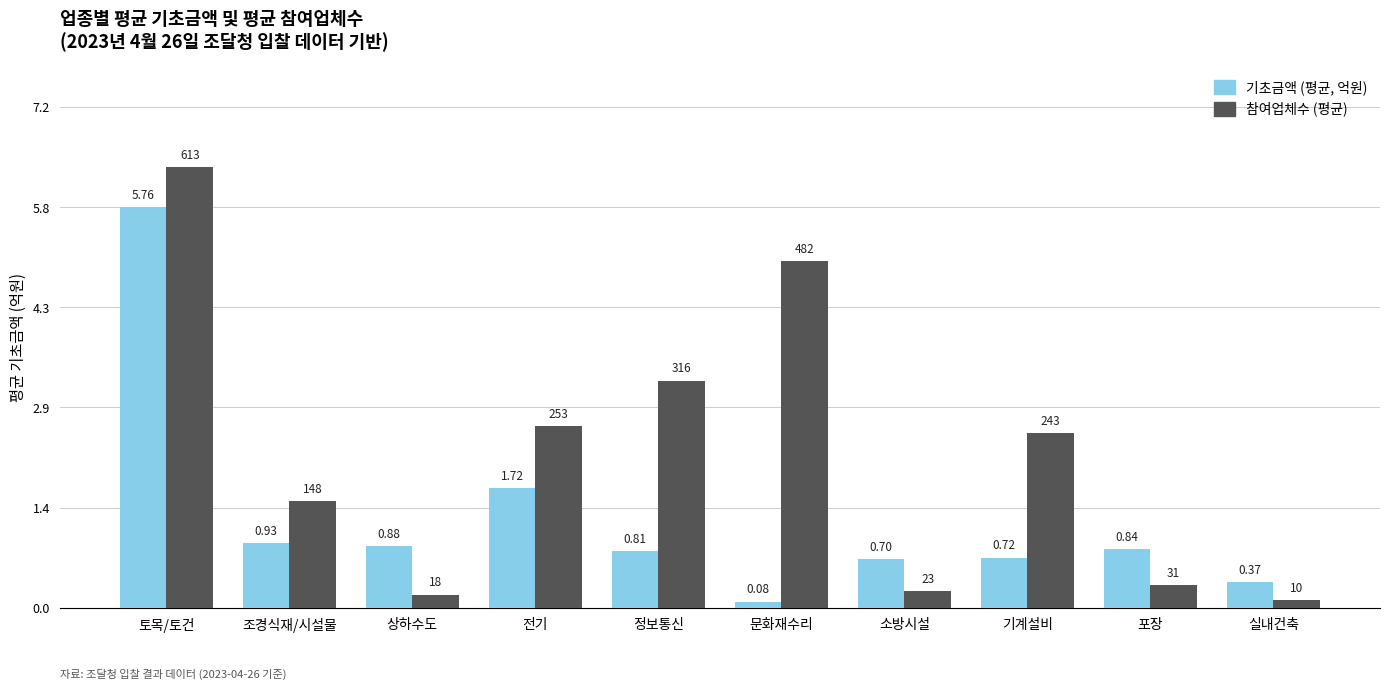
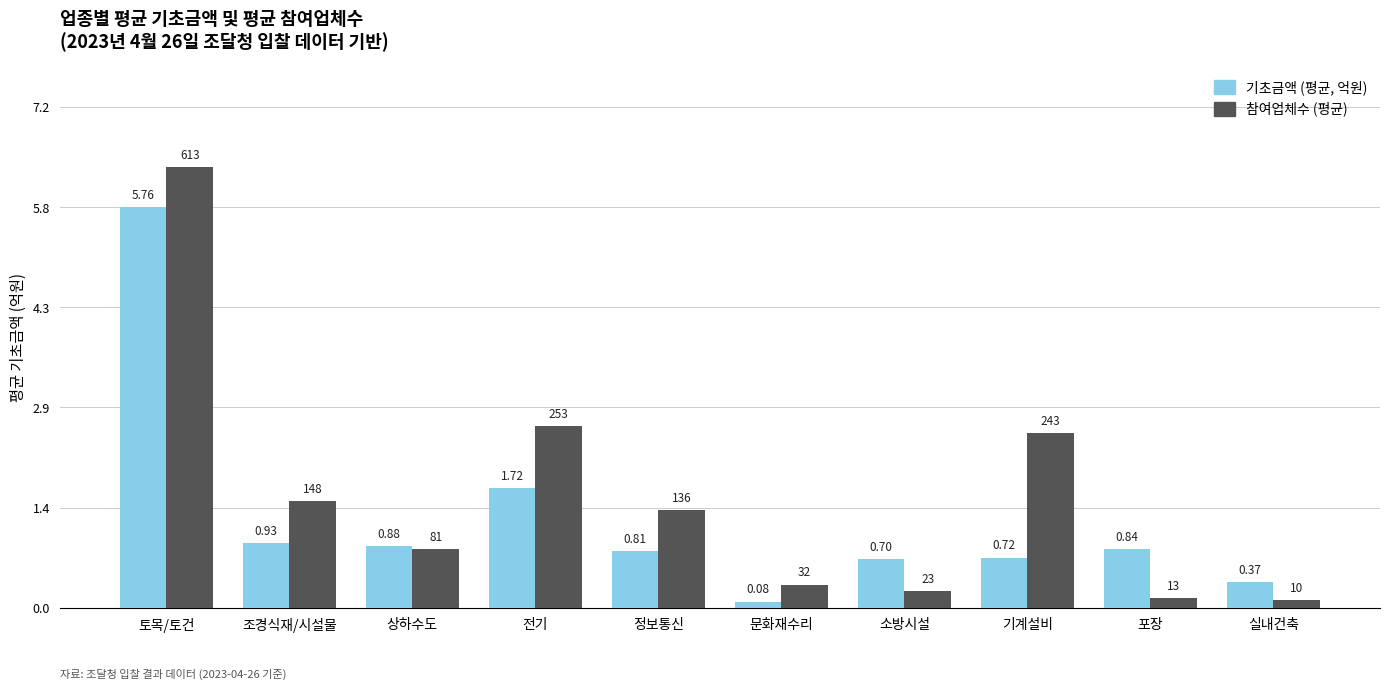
  {
    "기초금액 (평균, 억원)": {
      "토목/토건": 5.76,
      "조경식재/시설물": 0.93,
      "상하수도": 0.88,
      "전기": 1.72,
      "정보통신": 0.81,
      "문화재수리": 0.08,
      "소방시설": 0.70,
      "기계설비": 0.72,
      "포장": 0.84,
      "실내건축": 0.37
    },
    "참여업체수 (평균)": {
-     "상하수도": 18,
-     "정보통신": 316,
-     "문화재수리": 482,
-     "포장": 31
+     "상하수도": 81,
+     "정보통신": 136,
+     "문화재수리": 32,
+     "포장": 13
    }
  }
